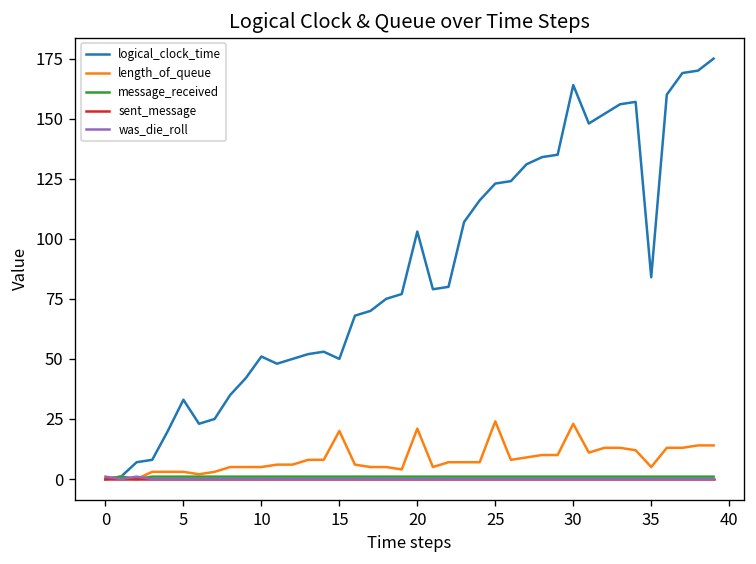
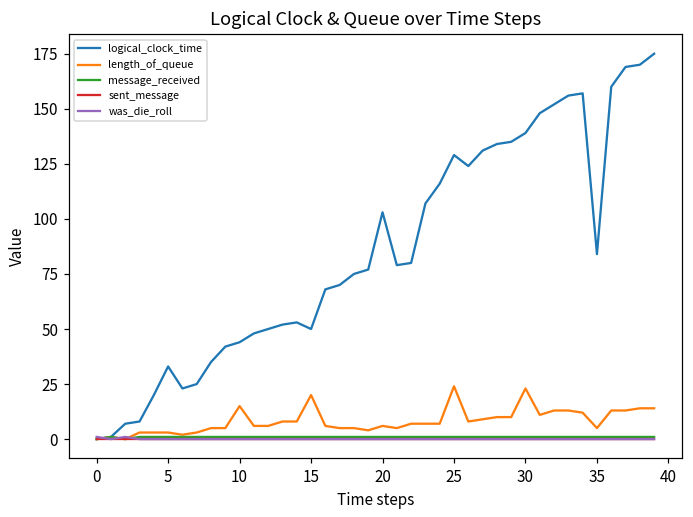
  {
    "logical_clock_time": {
      "5": 33,
-     "10": 51,
+     "10": 44,
      "15": 50,
      "20": 103,
-     "25": 123,
-     "30": 164,
+     "25": 129,
+     "30": 139,
      "35": 84
    },
    "length_of_queue": {
      "5": 3,
-     "10": 5,
+     "10": 15,
      "15": 20,
-     "20": 21,
+     "20": 6,
      "25": 24,
      "30": 23,
      "35": 5
    }
  }
